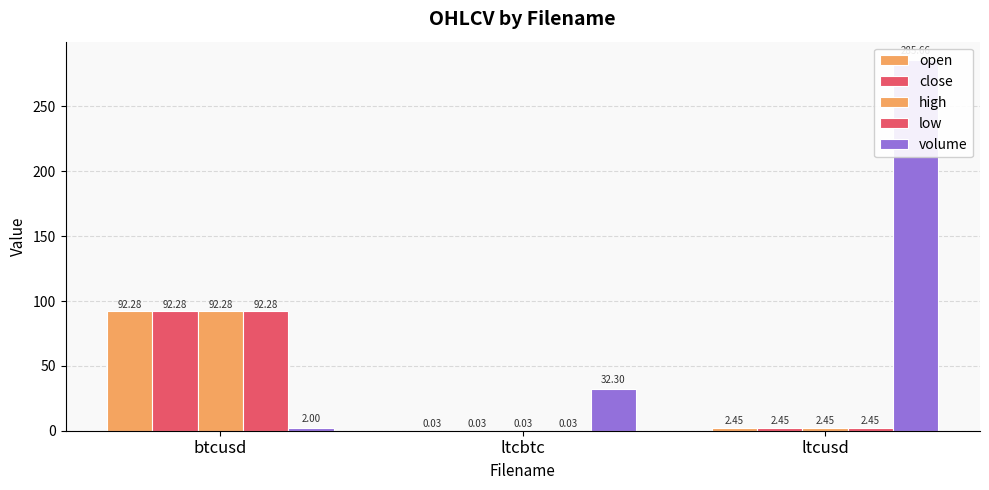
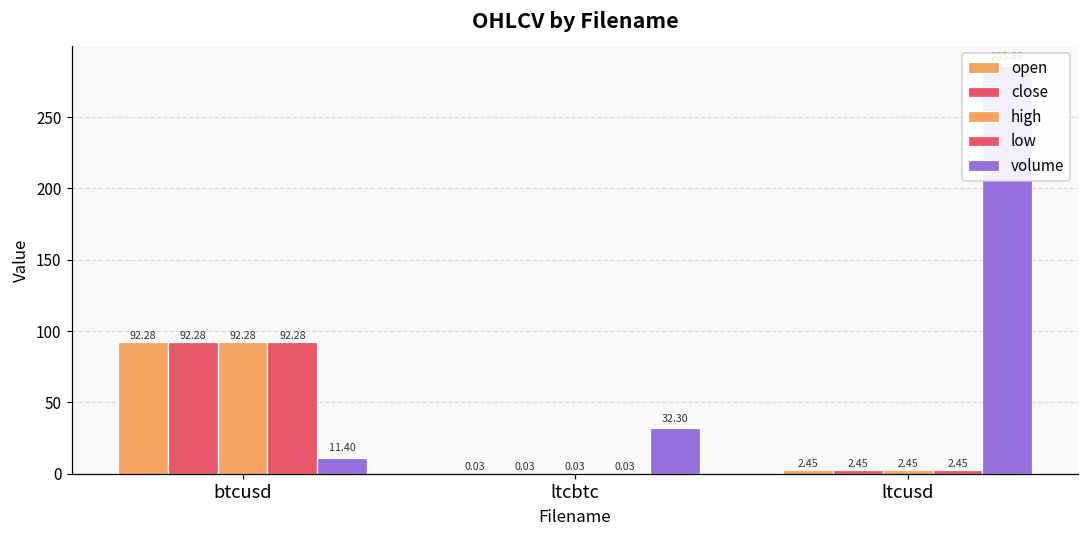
  {
    "volume": {
-     "btcusd": 2.00,
+     "btcusd": 11.40,
      "ltcbtc": 32.30
    }
  }
